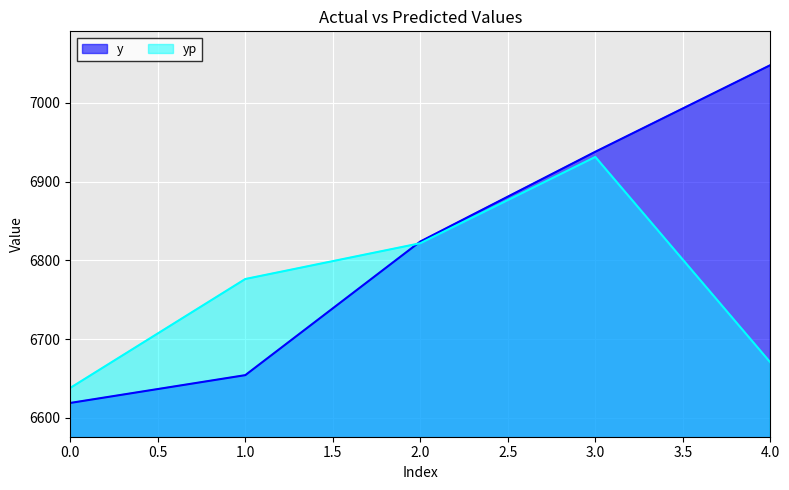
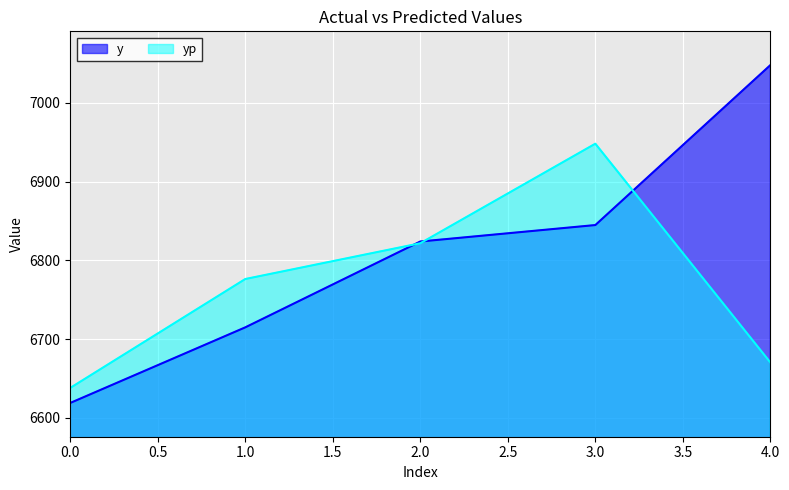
  {
    "y": {
      "0.0": 6620,
-     "1.0": 6650,
-     "3.0": 6940,
+     "1.0": 6720,
+     "3.0": 6840,
      "4.0": 7050
    },
    "yp": {
      "0.0": 6640,
      "1.0": 6780,
-     "3.0": 6930,
+     "3.0": 6950,
      "4.0": 6670
    }
  }
